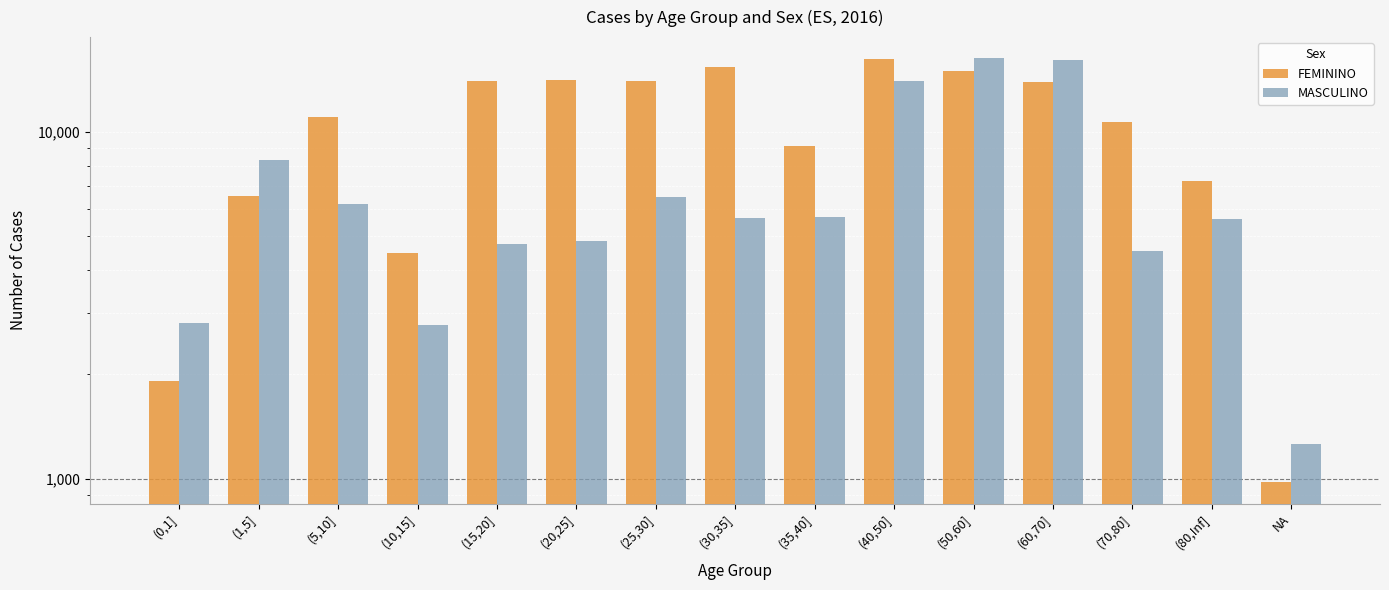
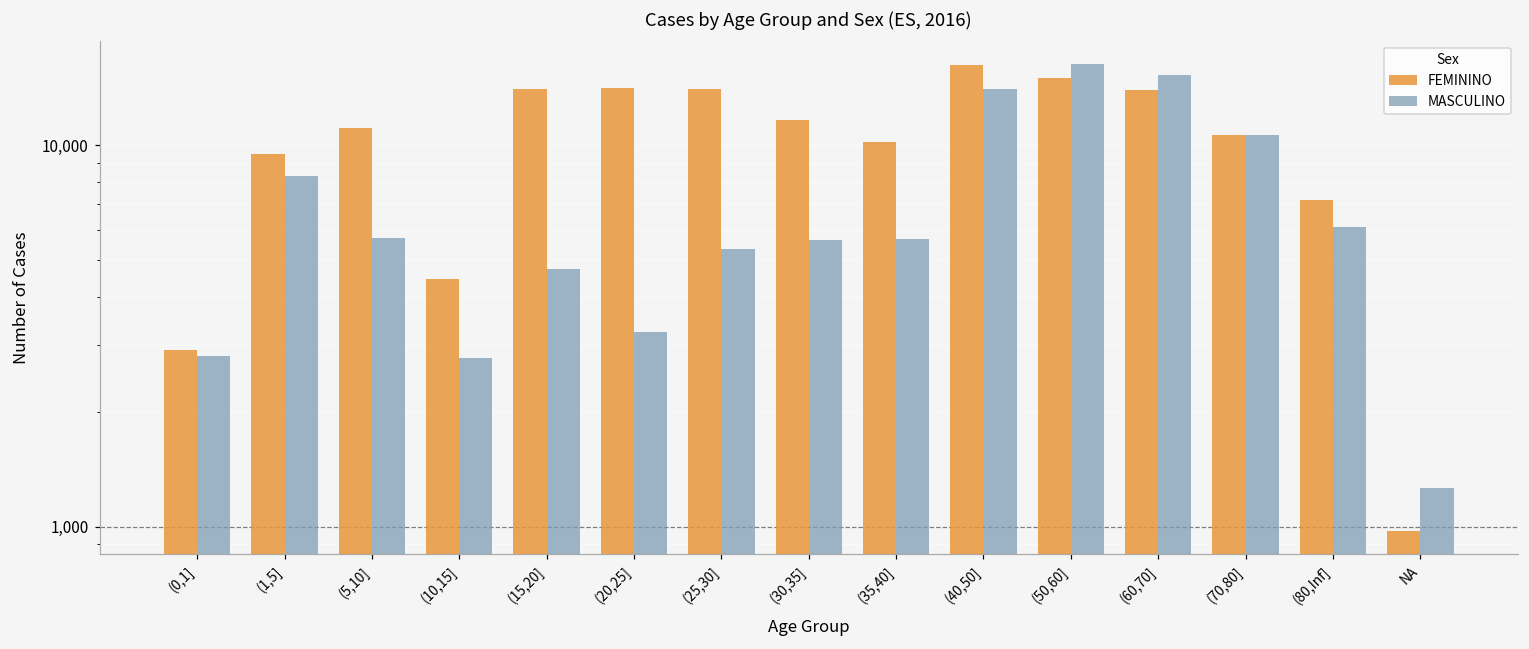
  {
    "FEMININO": {
-     "(0,1]": "1,900",
-     "(1,5]": "6,500",
+     "(0,1]": "2,900",
+     "(1,5]": "9,500",
      "(5,10]": "11,100",
      "(10,15]": "4,500",
      "(15,20]": "14,000",
      "(20,25]": "14,100",
      "(25,30]": "14,100",
-     "(30,35]": "15,000",
-     "(35,40]": "9,100",
+     "(30,35]": "11,600",
+     "(35,40]": "10,200",
      "(40,50]": "16,000",
      "(50,60]": "15,000",
      "(60,70]": "13,900",
      "(70,80]": "10,700",
      "(80,Inf]": "7,200",
      "NA": "980"
    },
    "MASCULINO": {
      "(0,1]": "2,800",
      "(1,5]": "8,300",
-     "(5,10]": "6,200",
+     "(5,10]": "5,700",
      "(10,15]": "2,800",
      "(15,20]": "4,700",
-     "(20,25]": "4,800",
-     "(25,30]": "6,500",
+     "(20,25]": "3,200",
+     "(25,30]": "5,300",
      "(30,35]": "5,600",
      "(35,40]": "5,700",
      "(40,50]": "14,000",
      "(50,60]": "16,000",
-     "(60,70]": "16,000",
-     "(70,80]": "4,500",
-     "(80,Inf]": "5,600",
+     "(60,70]": "15,000",
+     "(70,80]": "10,600",
+     "(80,Inf]": "6,100",
      "NA": "1,260"
    }
  }
